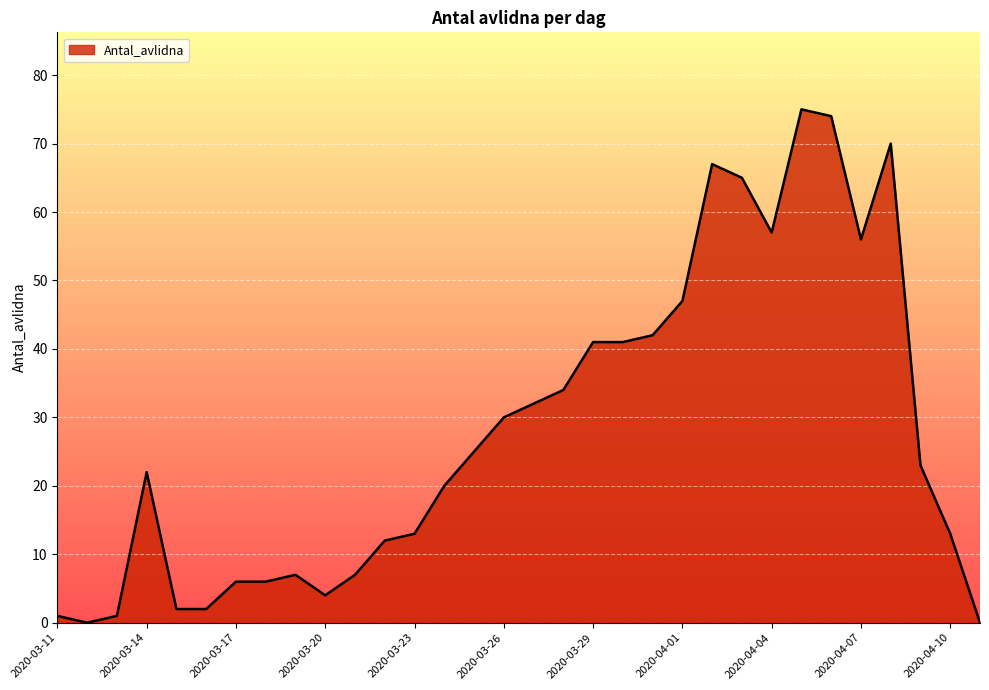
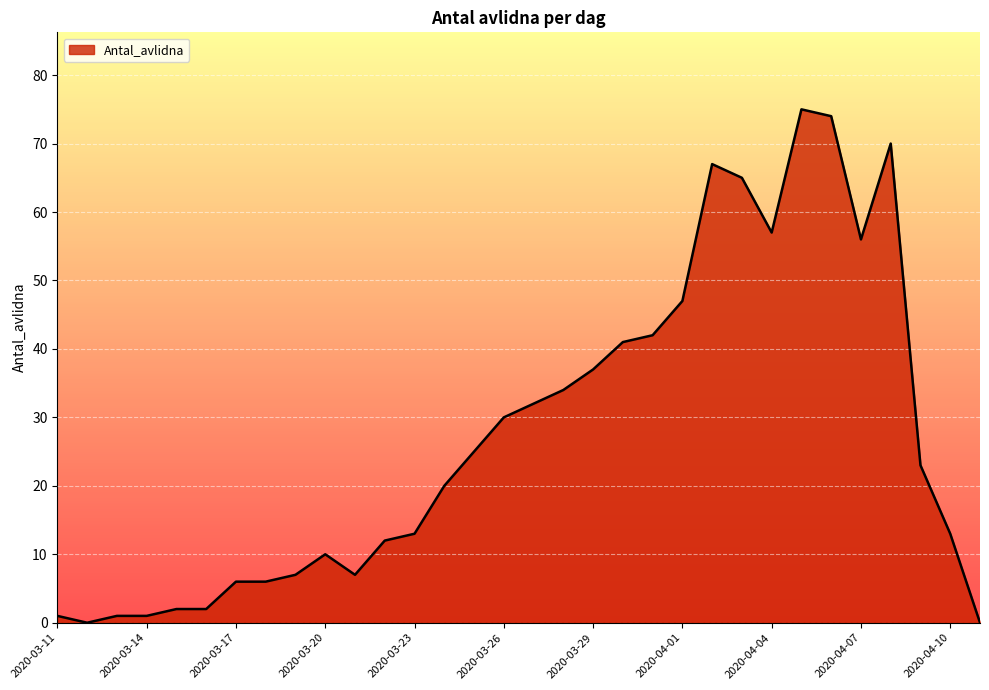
  {
    "2020-03-11": 1,
-   "2020-03-14": 22,
+   "2020-03-14": 1,
    "2020-03-17": 6,
-   "2020-03-20": 4,
+   "2020-03-20": 10,
    "2020-03-23": 13,
    "2020-03-26": 30,
-   "2020-03-29": 41,
+   "2020-03-29": 37,
    "2020-04-01": 47,
    "2020-04-04": 57,
    "2020-04-07": 56,
    "2020-04-10": 13
  }
